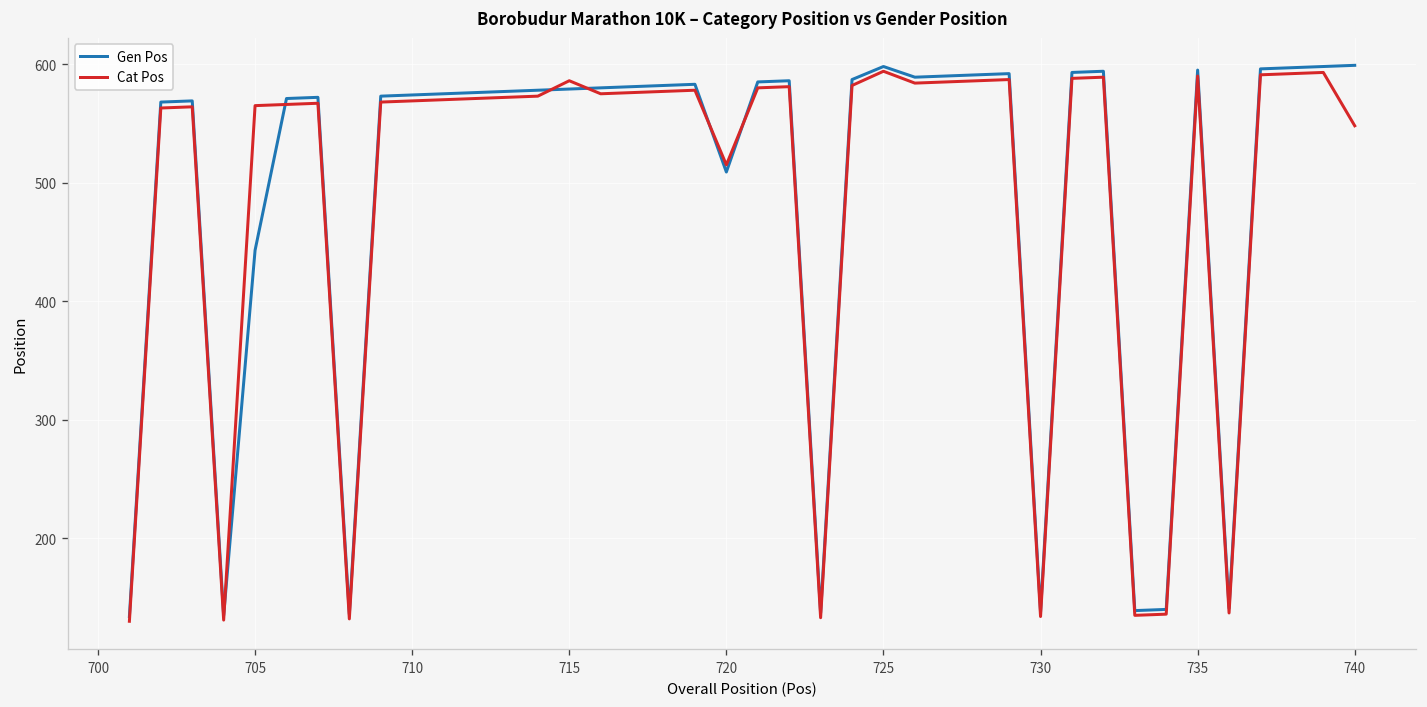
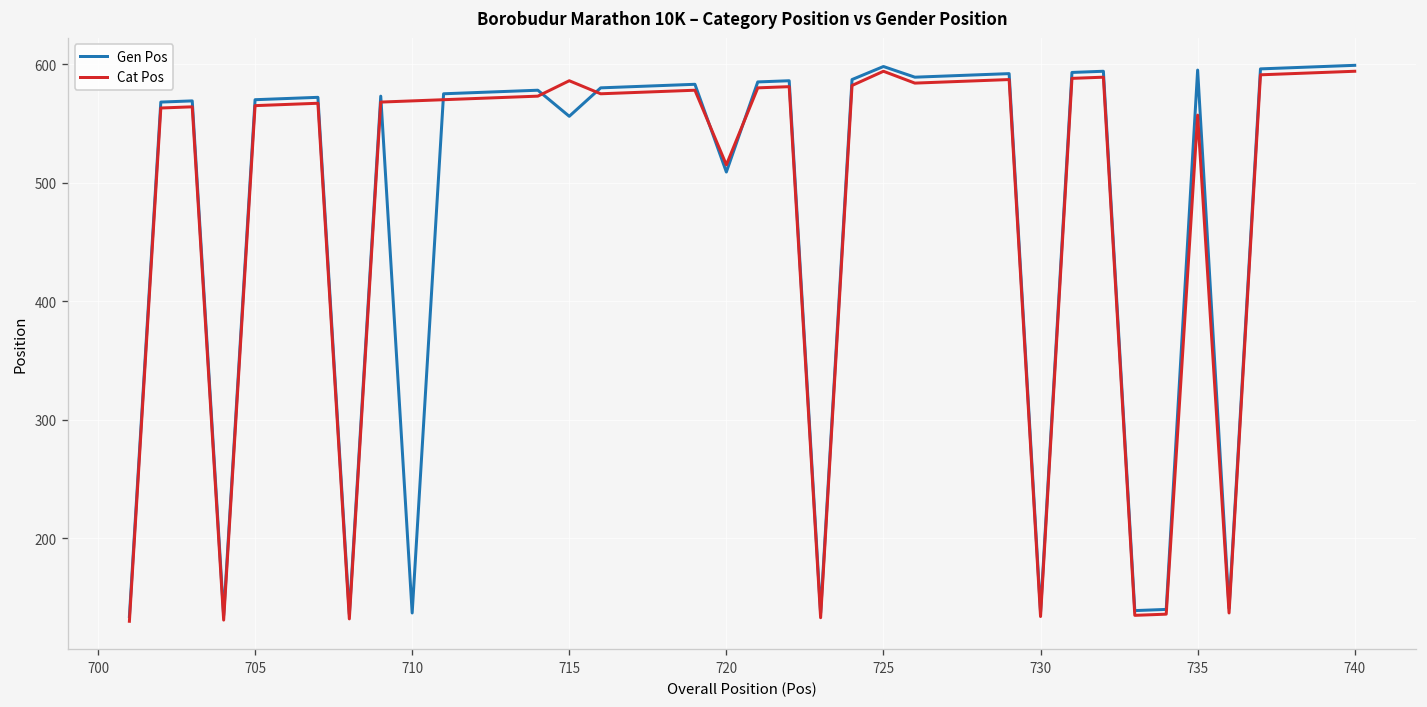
  {
    "Gen Pos": {
-     "705": 440,
-     "710": 570,
-     "715": 580,
+     "705": 570,
+     "710": 140,
+     "715": 560,
      "720": 510,
      "725": 600,
      "730": 140,
      "735": 600,
      "740": 600
    },
    "Cat Pos": {
      "705": 570,
      "710": 570,
      "715": 590,
      "720": 520,
      "725": 590,
      "730": 130,
-     "735": 590,
-     "740": 550
+     "735": 560,
+     "740": 590
    }
  }
